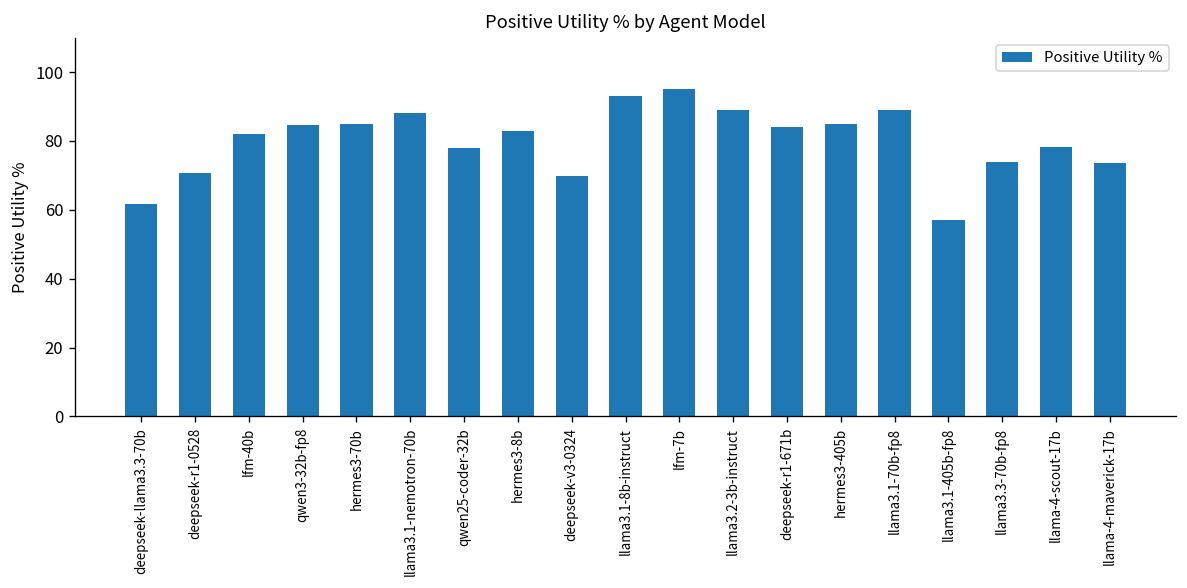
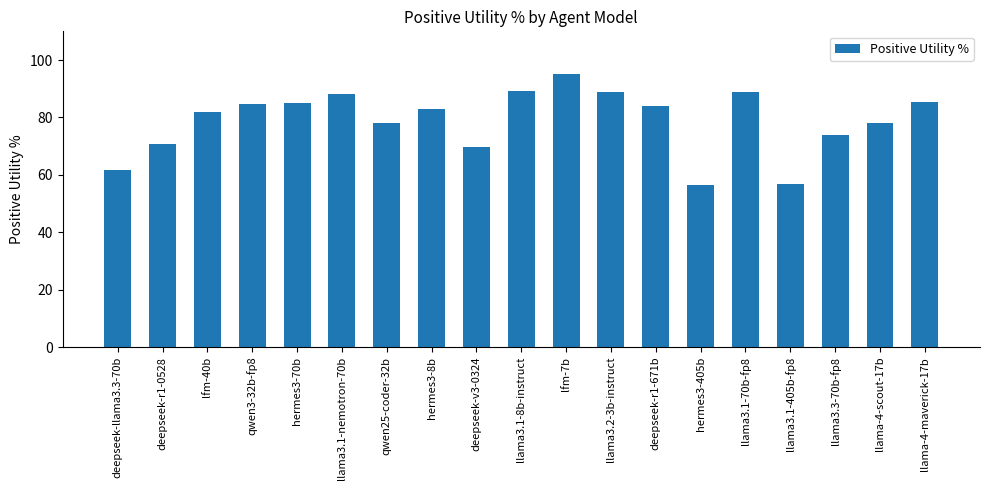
  {
    "deepseek-llama3.3-70b": 62,
    "deepseek-r1-0528": 71,
    "lfm-40b": 82,
    "qwen3-32b-fp8": 85,
    "hermes3-70b": 85,
    "llama3.1-nemotron-70b": 88,
    "qwen25-coder-32b": 78,
    "hermes3-8b": 83,
    "deepseek-v3-0324": 70,
-   "llama3.1-8b-instruct": 93,
+   "llama3.1-8b-instruct": 89,
    "lfm-7b": 95,
    "llama3.2-3b-instruct": 89,
    "deepseek-r1-671b": 84,
-   "hermes3-405b": 85,
+   "hermes3-405b": 56,
    "llama3.1-70b-fp8": 89,
    "llama3.1-405b-fp8": 57,
    "llama3.3-70b-fp8": 74,
    "llama-4-scout-17b": 78,
-   "llama-4-maverick-17b": 73
+   "llama-4-maverick-17b": 85
  }
